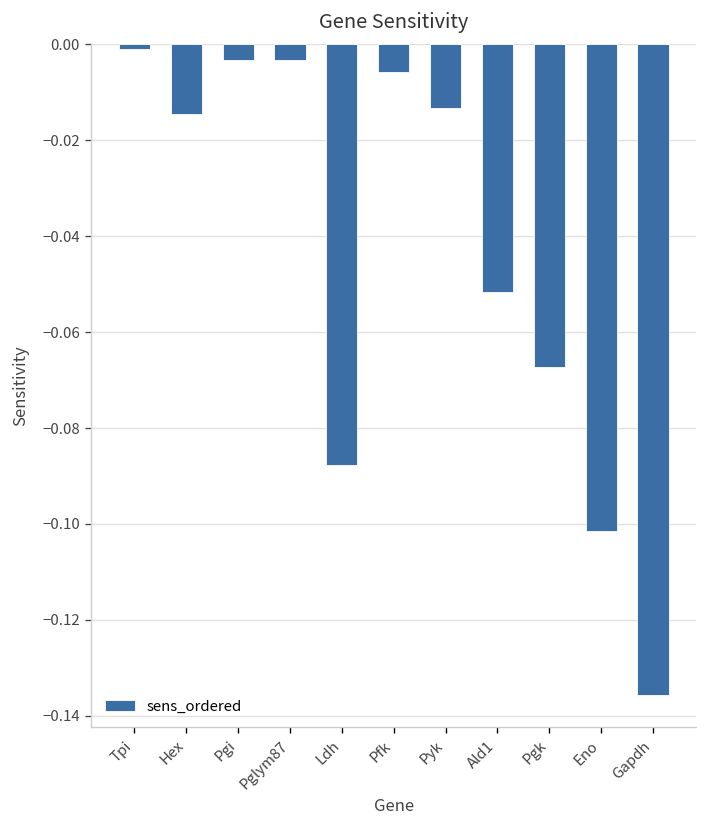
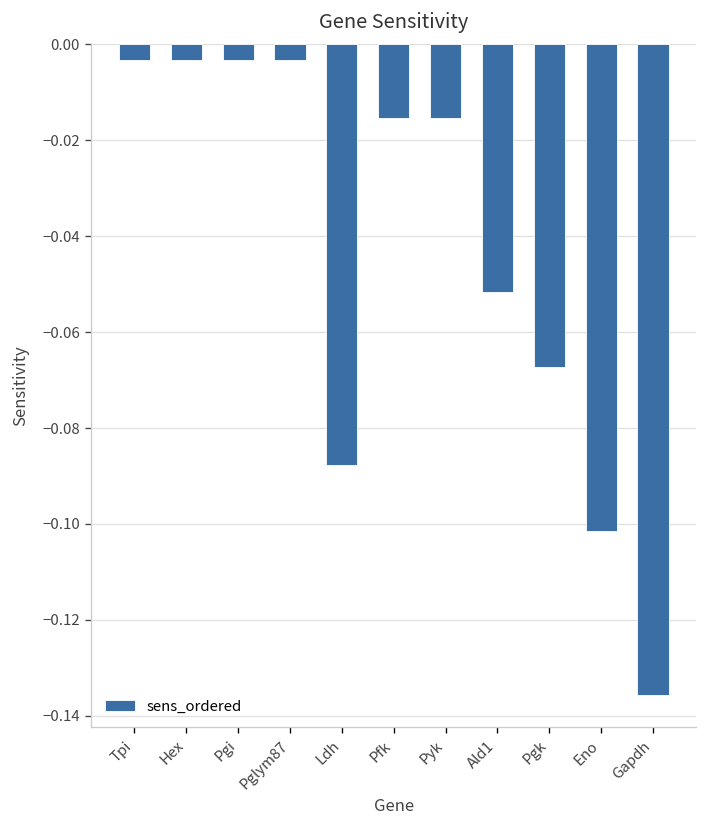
  {
-   "Tpi": -0.001,
-   "Hex": -0.015,
+   "Tpi": -0.003,
+   "Hex": -0.003,
    "Pgi": -0.003,
    "Pglym87": -0.003,
    "Ldh": -0.088,
-   "Pfk": -0.006,
-   "Pyk": -0.013,
+   "Pfk": -0.015,
+   "Pyk": -0.015,
    "Ald1": -0.052,
    "Pgk": -0.067,
    "Eno": -0.102,
    "Gapdh": -0.136
  }
